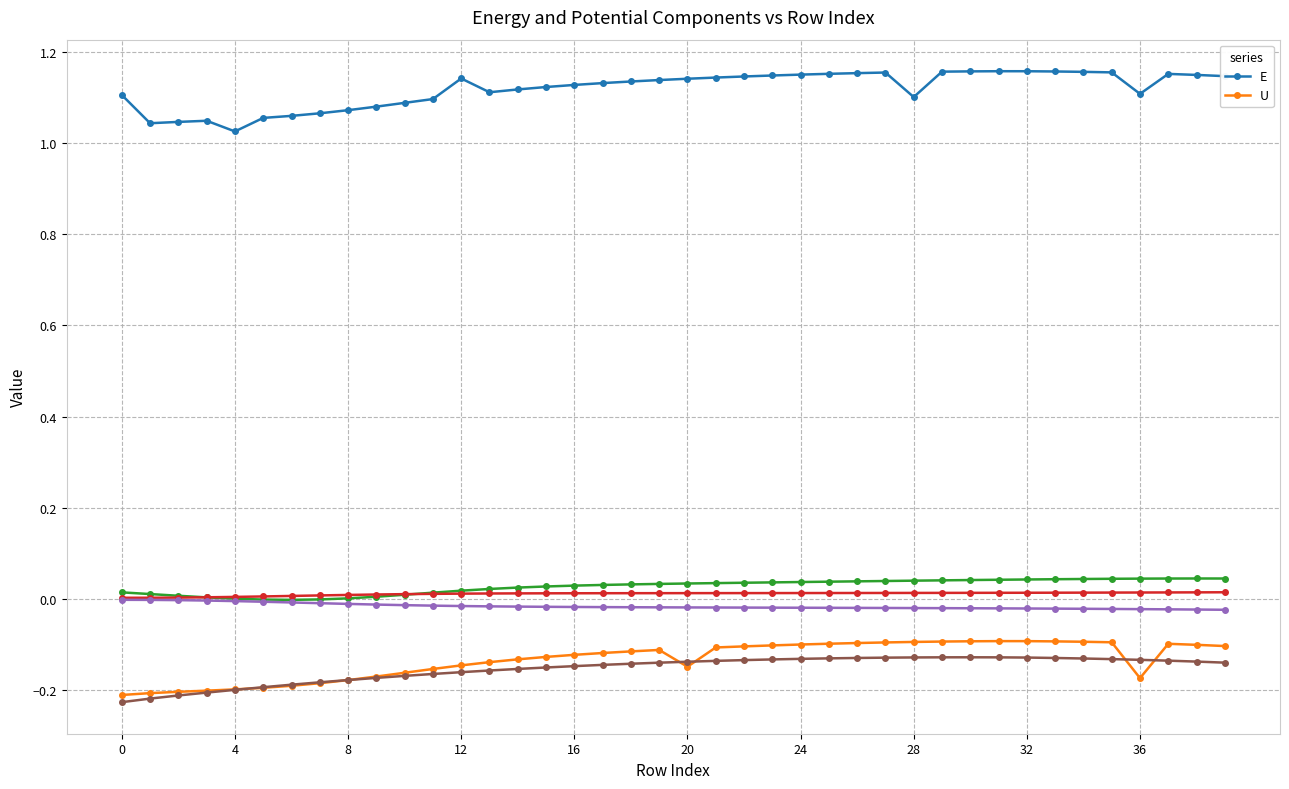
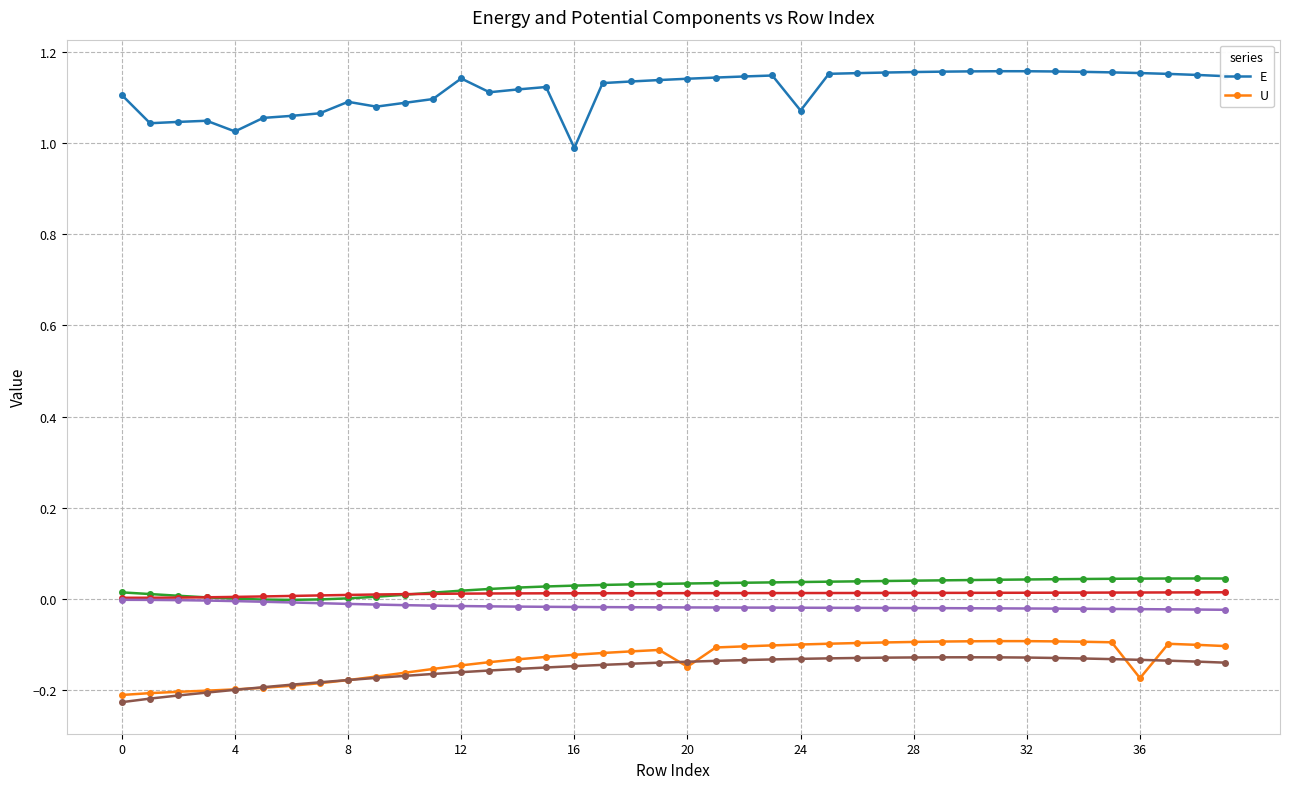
  {
    "E": {
      "0": 1.11,
      "4": 1.03,
-     "8": 1.07,
+     "8": 1.09,
      "12": 1.14,
-     "16": 1.13,
+     "16": 0.99,
      "20": 1.14,
-     "24": 1.15,
-     "28": 1.10,
+     "24": 1.07,
+     "28": 1.16,
      "32": 1.16,
-     "36": 1.11
+     "36": 1.15
    },
    "U": {
      "0": -0.21,
      "12": -0.15,
      "16": -0.12,
      "20": -0.15,
      "24": -0.10,
      "28": -0.09,
      "32": -0.09,
      "36": -0.17
    }
  }
